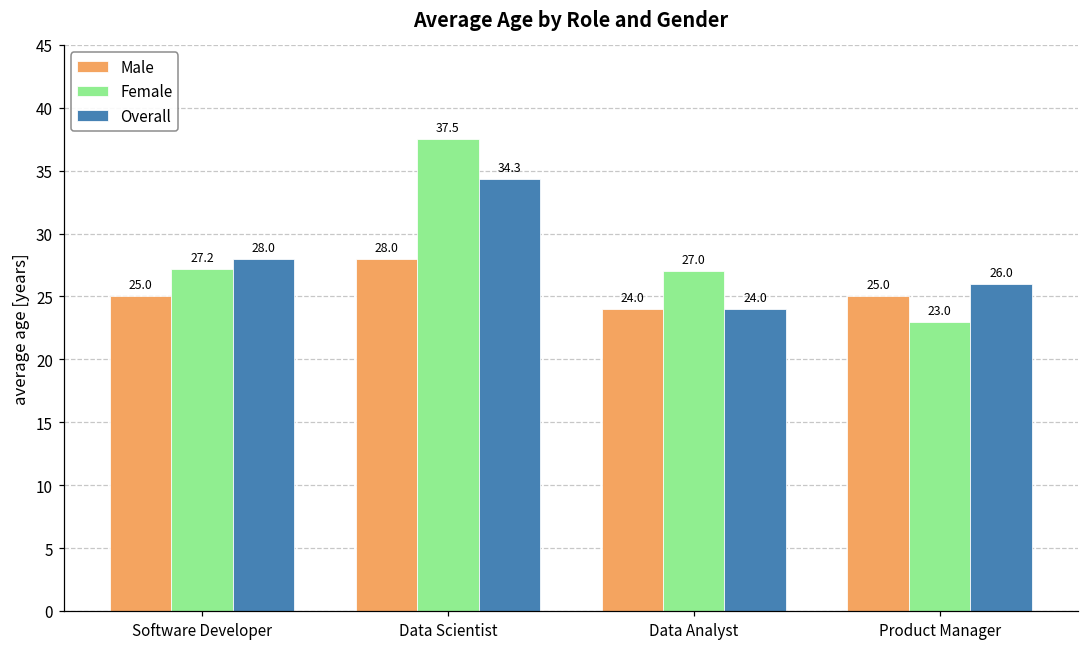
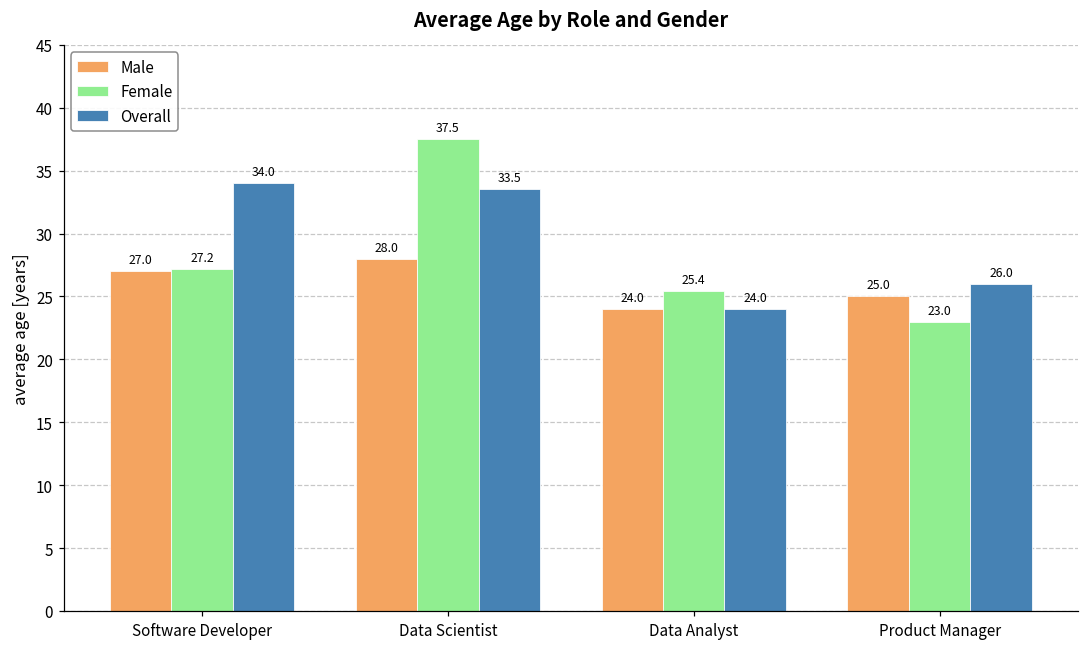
  {
    "Male": {
-     "Software Developer": 25.0,
+     "Software Developer": 27.0,
      "Data Scientist": 28.0,
      "Data Analyst": 24.0,
      "Product Manager": 25.0
    },
    "Female": {
      "Software Developer": 27.2,
      "Data Scientist": 37.5,
-     "Data Analyst": 27.0,
+     "Data Analyst": 25.4,
      "Product Manager": 23.0
    },
    "Overall": {
-     "Software Developer": 28.0,
-     "Data Scientist": 34.3,
+     "Software Developer": 34.0,
+     "Data Scientist": 33.5,
      "Data Analyst": 24.0,
      "Product Manager": 26.0
    }
  }
